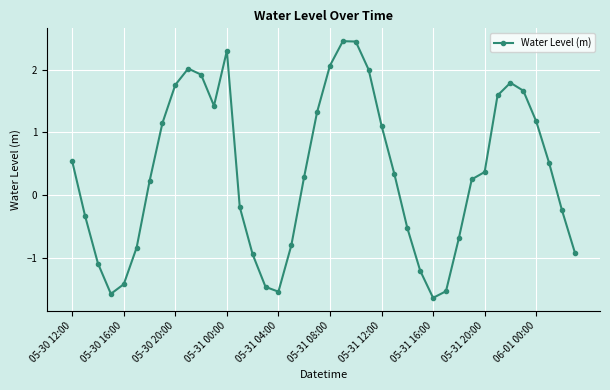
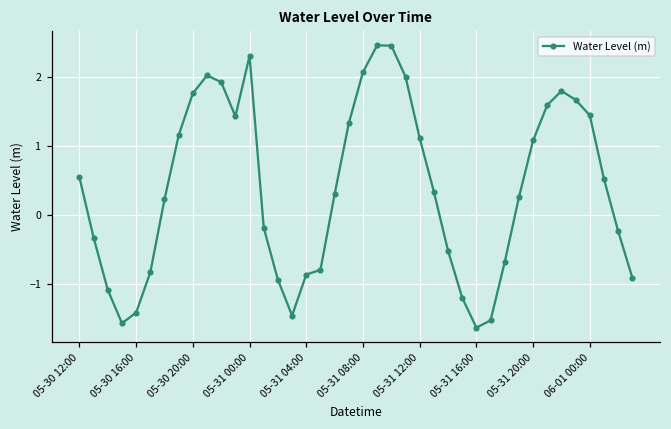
  {
    "05-30 12:00": 0.5,
    "05-30 16:00": -1.4,
    "05-30 20:00": 1.8,
    "05-31 00:00": 2.3,
-   "05-31 04:00": -1.5,
+   "05-31 04:00": -0.9,
    "05-31 08:00": 2.1,
    "05-31 12:00": 1.1,
    "05-31 16:00": -1.6,
-   "05-31 20:00": 0.4,
-   "06-01 00:00": 1.2
+   "05-31 20:00": 1.1,
+   "06-01 00:00": 1.4
  }
